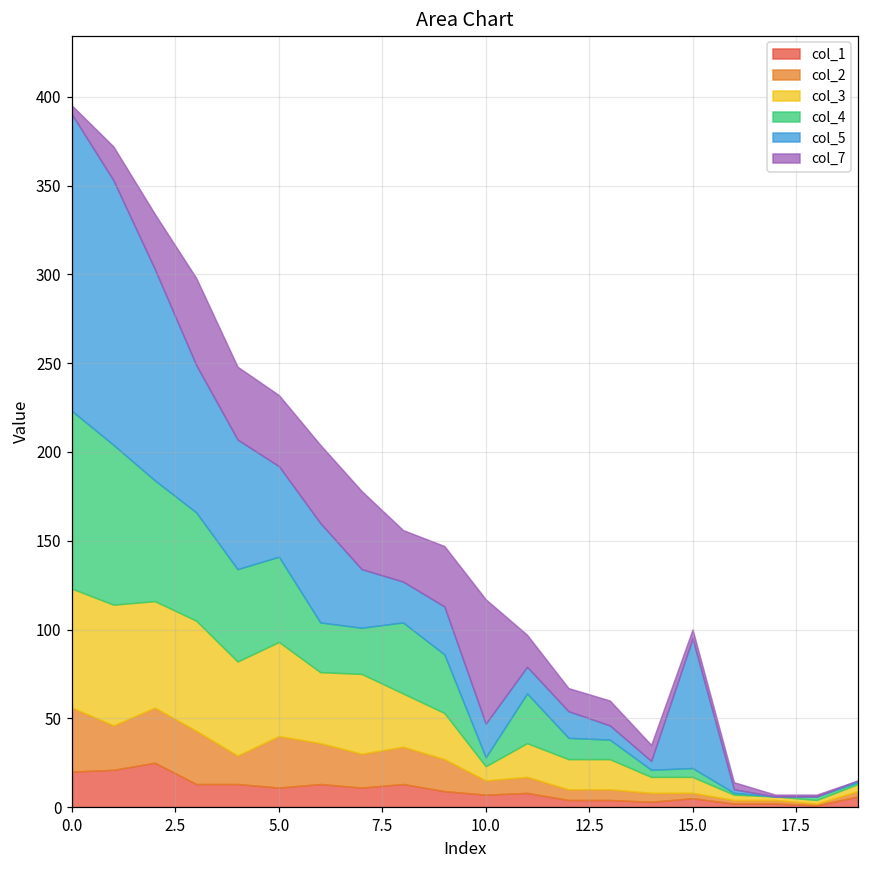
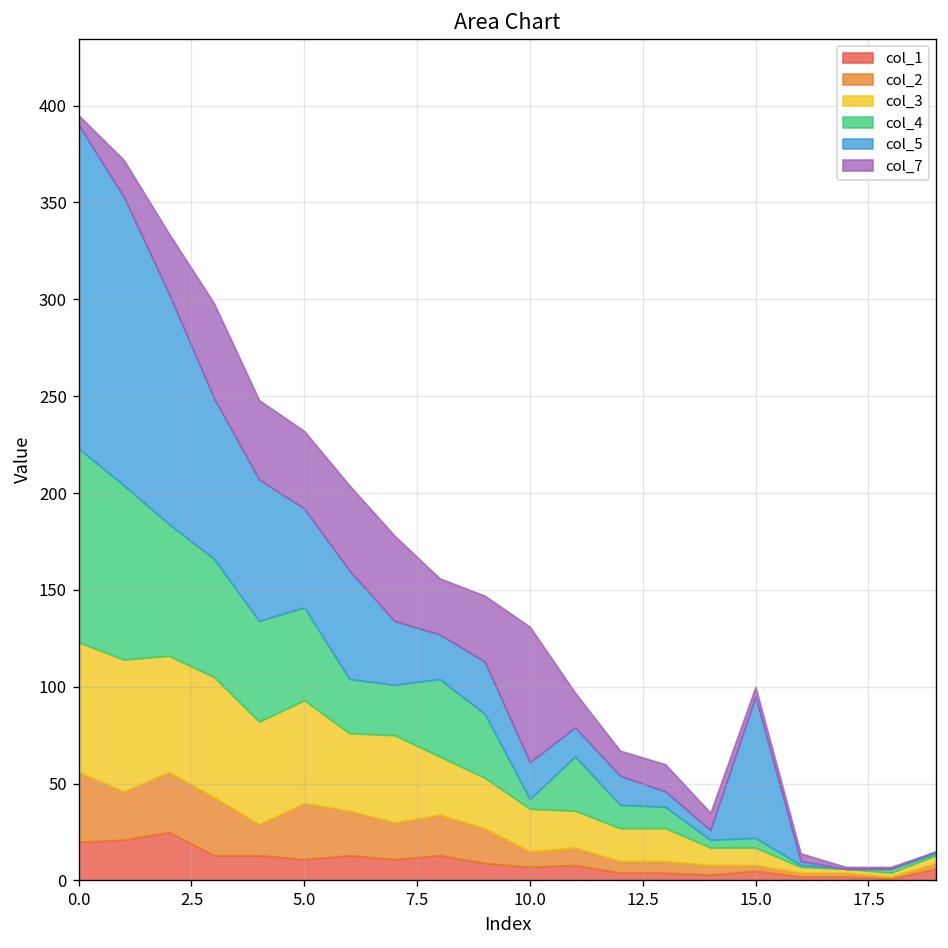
  {
    "col_3": {
      "0.0": 67,
      "5.0": 53,
-     "10.0": 8,
+     "10.0": 22,
      "15.0": 9
    },
    "col_4": {
      "0.0": 100,
      "5.0": 48,
      "10.0": 5,
      "15.0": 5
    },
    "col_5": {
      "0.0": 167,
      "5.0": 51,
      "10.0": 19,
      "15.0": 73
    },
    "col_7": {
      "0.0": 5,
      "5.0": 40,
      "10.0": 70,
      "15.0": 5
    }
  }
